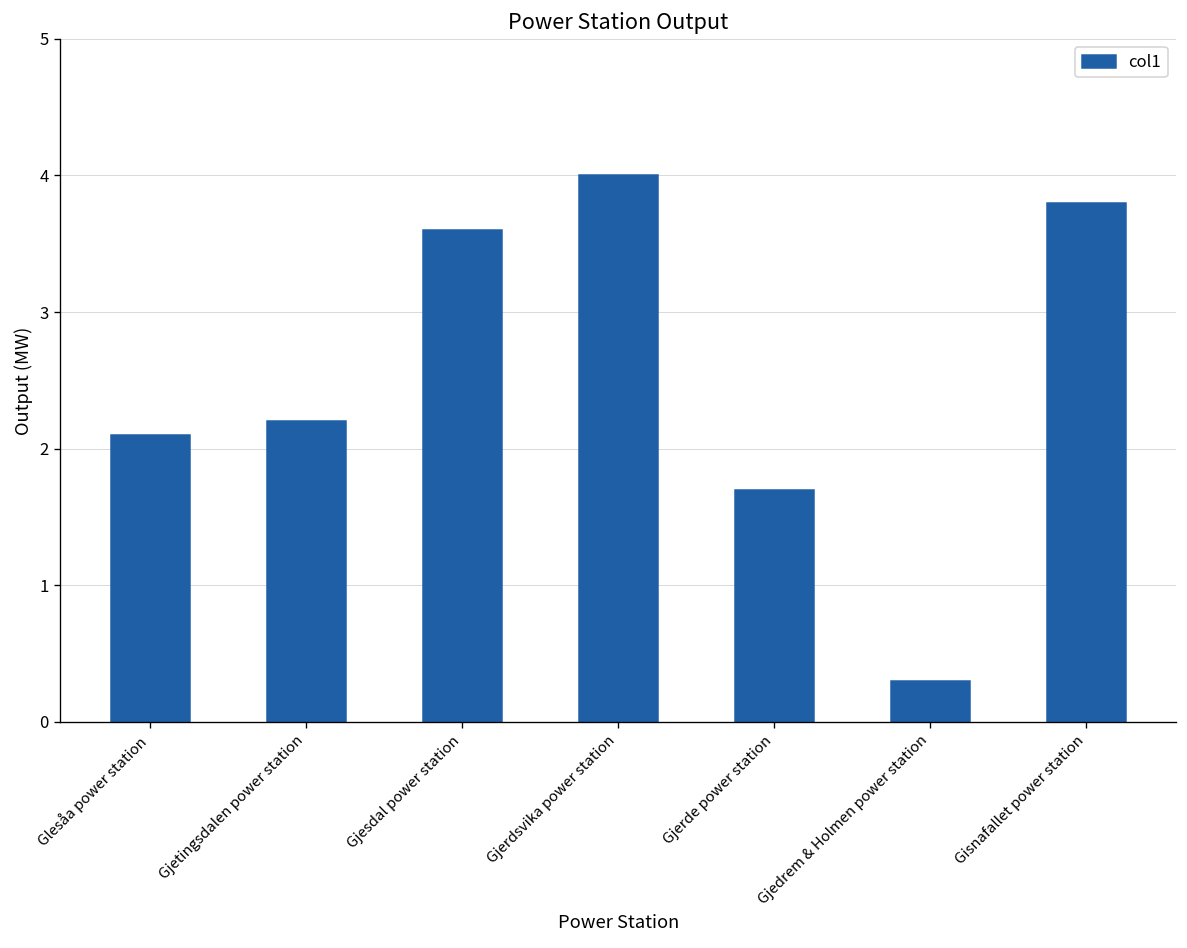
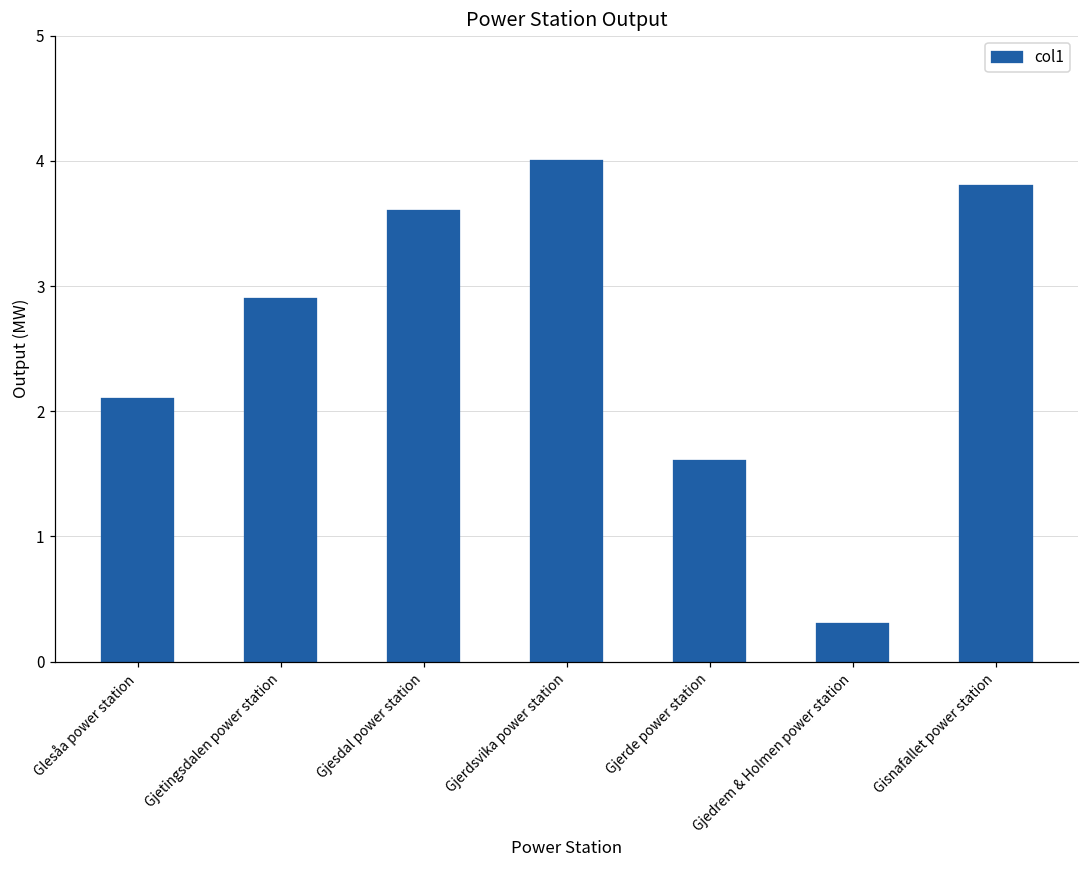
  {
    "Glesåa power station": 2.1,
-   "Gjetingsdalen power station": 2.2,
+   "Gjetingsdalen power station": 2.9,
    "Gjesdal power station": 3.6,
    "Gjerdsvika power station": 4.0,
-   "Gjerde power station": 1.7,
+   "Gjerde power station": 1.6,
    "Gjedrem & Holmen power station": 0.3,
    "Gisnafallet power station": 3.8
  }
